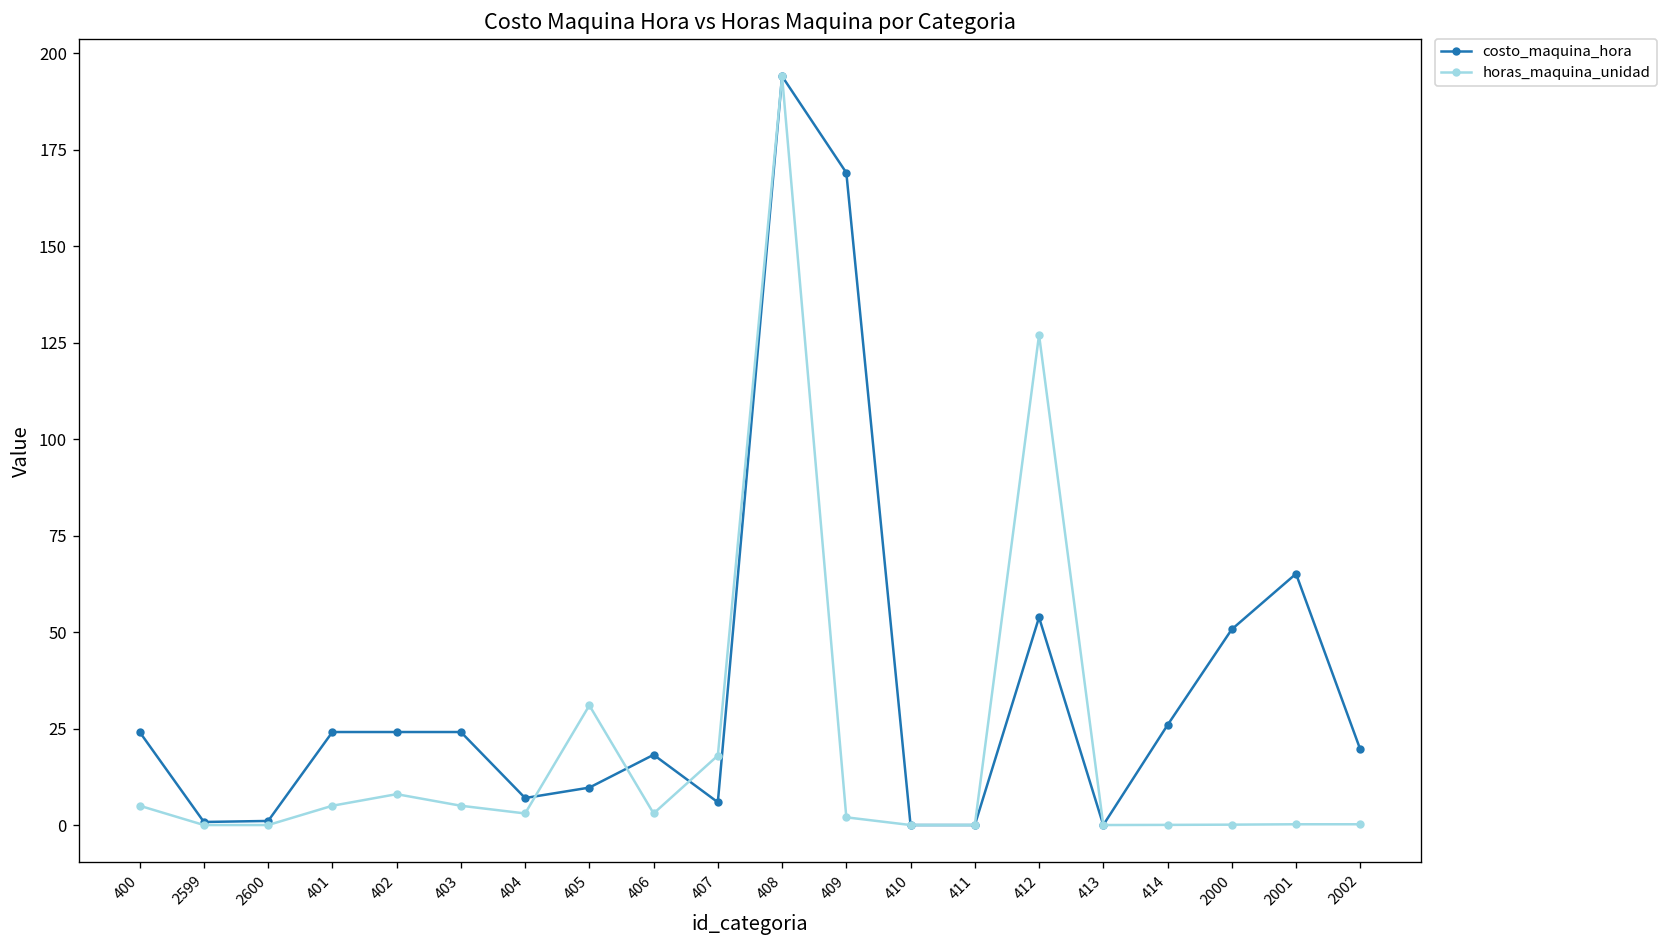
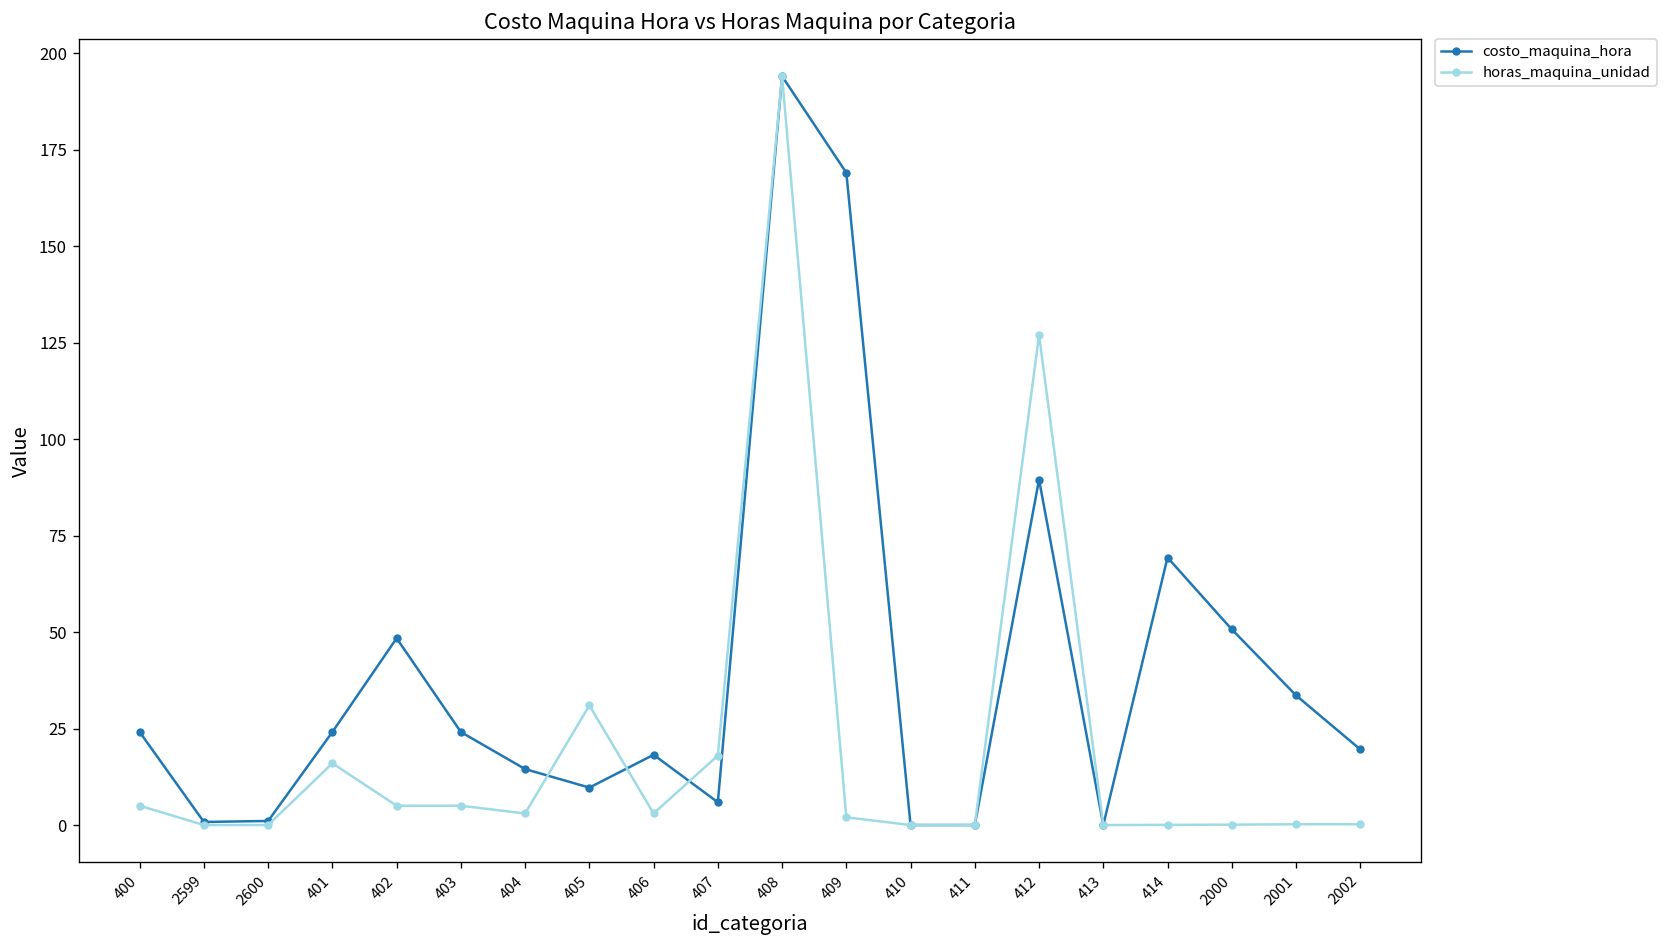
  {
    "costo_maquina_hora": {
      "400": 24,
      "2600": 1,
      "401": 24,
-     "402": 24,
+     "402": 48,
      "403": 24,
-     "404": 7,
+     "404": 15,
      "405": 10,
      "406": 18,
      "407": 6,
      "409": 169,
-     "412": 54,
-     "414": 26,
+     "412": 90,
+     "414": 69,
      "2000": 51,
-     "2001": 65,
+     "2001": 34,
      "2002": 20
    },
    "horas_maquina_unidad": {
      "400": 5,
      "2600": 0,
-     "401": 5,
-     "402": 8,
+     "401": 16,
+     "402": 5,
      "403": 5,
      "404": 3,
      "405": 31,
      "406": 3,
      "407": 18,
      "409": 2,
      "412": 127,
      "414": 0,
      "2000": 0,
      "2001": 0,
      "2002": 0
    }
  }
